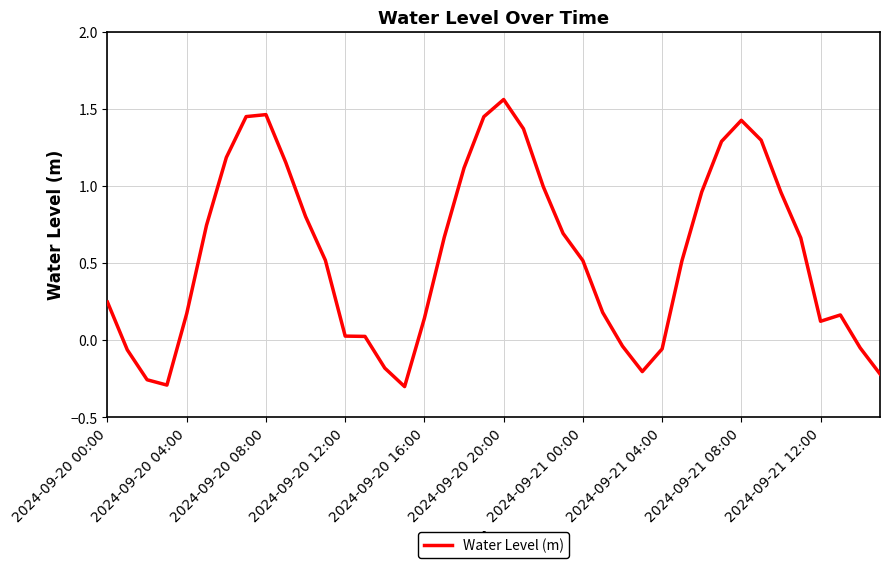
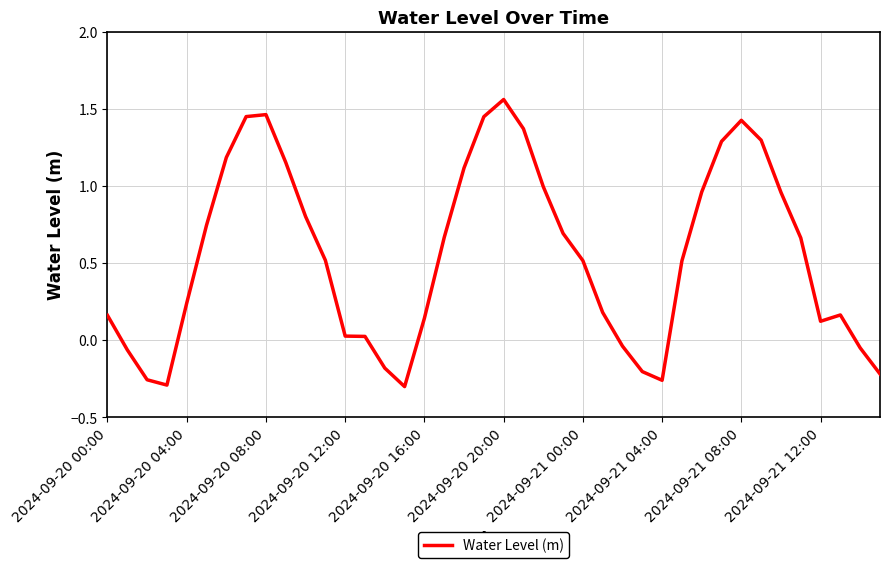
  {
-   "2024-09-20 00:00": 0.25,
-   "2024-09-20 04:00": 0.17,
+   "2024-09-20 00:00": 0.16,
+   "2024-09-20 04:00": 0.24,
    "2024-09-20 08:00": 1.46,
    "2024-09-20 12:00": 0.03,
    "2024-09-20 16:00": 0.14,
    "2024-09-20 20:00": 1.56,
    "2024-09-21 00:00": 0.52,
-   "2024-09-21 04:00": -0.06,
+   "2024-09-21 04:00": -0.26,
    "2024-09-21 08:00": 1.43,
    "2024-09-21 12:00": 0.12
  }
